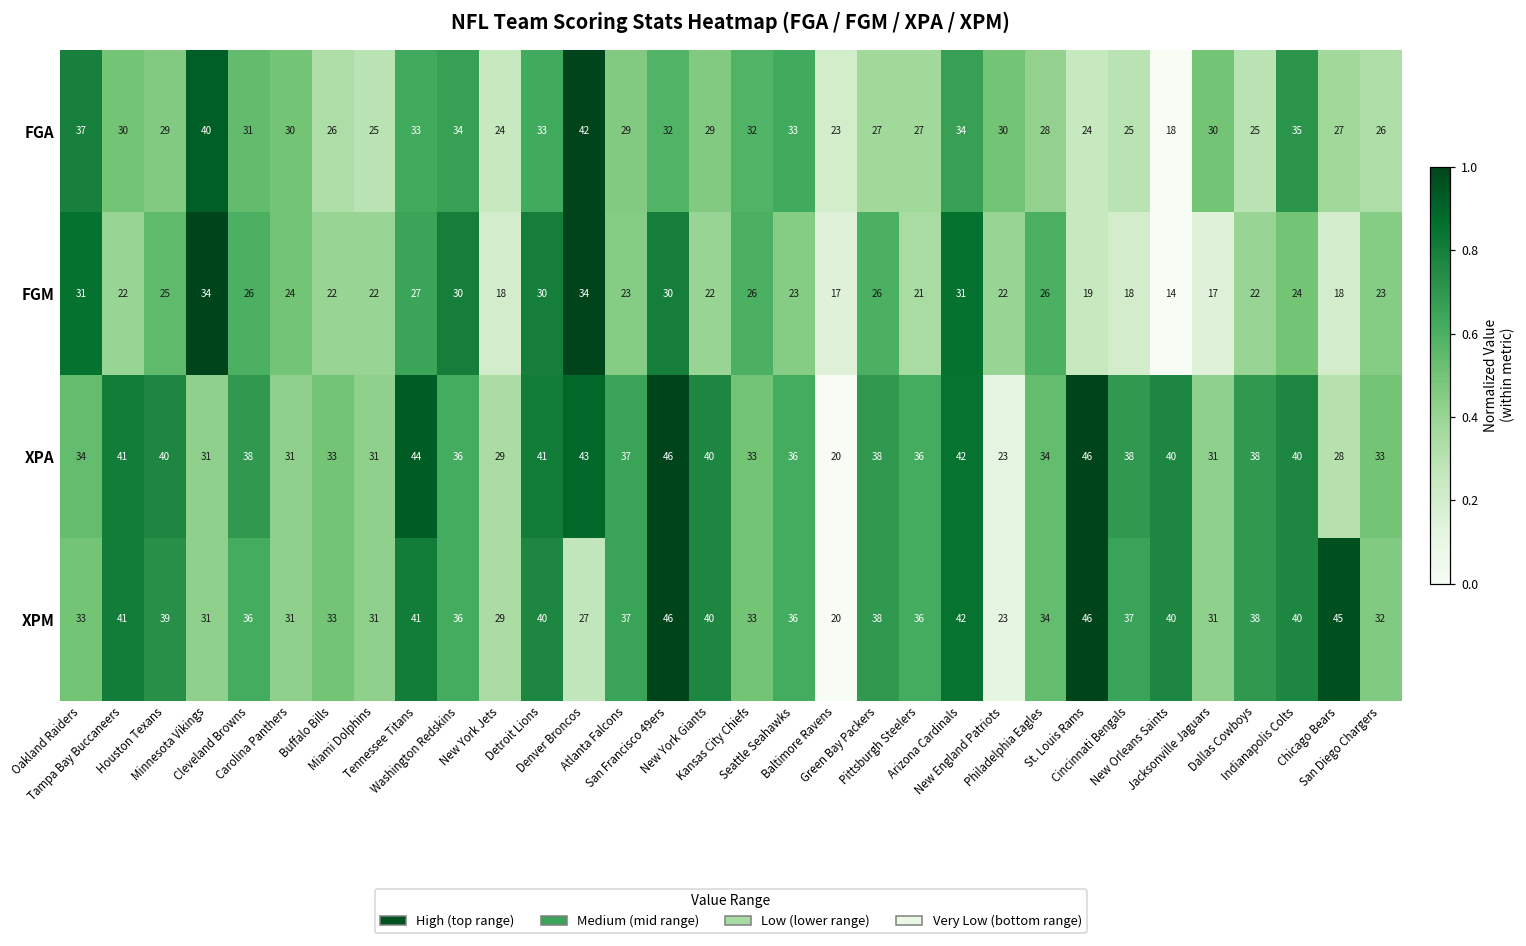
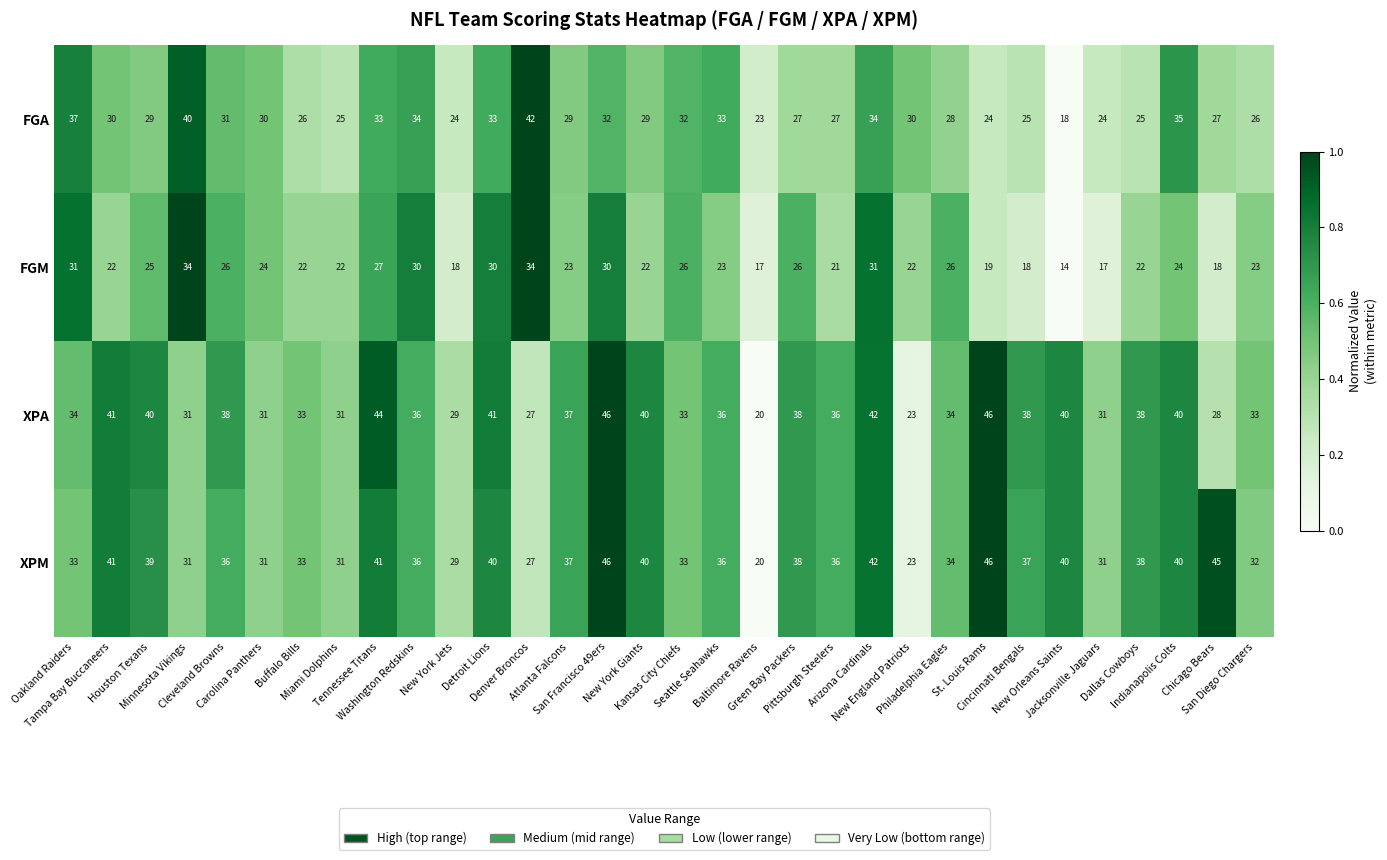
  {
    "FGA": {
      "Oakland Raiders": 37,
      "Tampa Bay Buccaneers": 30,
      "Houston Texans": 29,
      "Minnesota Vikings": 40,
      "Cleveland Browns": 31,
      "Carolina Panthers": 30,
      "Buffalo Bills": 26,
      "Miami Dolphins": 25,
      "Tennessee Titans": 33,
      "Washington Redskins": 34,
      "New York Jets": 24,
      "Detroit Lions": 33,
      "Denver Broncos": 42,
      "Atlanta Falcons": 29,
      "San Francisco 49ers": 32,
      "New York Giants": 29,
      "Kansas City Chiefs": 32,
      "Seattle Seahawks": 33,
      "Baltimore Ravens": 23,
      "Green Bay Packers": 27,
      "Pittsburgh Steelers": 27,
      "Arizona Cardinals": 34,
      "New England Patriots": 30,
      "Philadelphia Eagles": 28,
      "St. Louis Rams": 24,
      "Cincinnati Bengals": 25,
      "New Orleans Saints": 18,
-     "Jacksonville Jaguars": 30,
+     "Jacksonville Jaguars": 24,
      "Dallas Cowboys": 25,
      "Indianapolis Colts": 35,
      "Chicago Bears": 27,
      "San Diego Chargers": 26
    },
    "FGM": {
      "Oakland Raiders": 31,
      "Tampa Bay Buccaneers": 22,
      "Houston Texans": 25,
      "Minnesota Vikings": 34,
      "Cleveland Browns": 26,
      "Carolina Panthers": 24,
      "Buffalo Bills": 22,
      "Miami Dolphins": 22,
      "Tennessee Titans": 27,
      "Washington Redskins": 30,
      "New York Jets": 18,
      "Detroit Lions": 30,
      "Denver Broncos": 34,
      "Atlanta Falcons": 23,
      "San Francisco 49ers": 30,
      "New York Giants": 22,
      "Kansas City Chiefs": 26,
      "Seattle Seahawks": 23,
      "Baltimore Ravens": 17,
      "Green Bay Packers": 26,
      "Pittsburgh Steelers": 21,
      "Arizona Cardinals": 31,
      "New England Patriots": 22,
      "Philadelphia Eagles": 26,
      "St. Louis Rams": 19,
      "Cincinnati Bengals": 18,
      "New Orleans Saints": 14,
      "Jacksonville Jaguars": 17,
      "Dallas Cowboys": 22,
      "Indianapolis Colts": 24,
      "Chicago Bears": 18,
      "San Diego Chargers": 23
    },
    "XPA": {
      "Oakland Raiders": 34,
      "Tampa Bay Buccaneers": 41,
      "Houston Texans": 40,
      "Minnesota Vikings": 31,
      "Cleveland Browns": 38,
      "Carolina Panthers": 31,
      "Buffalo Bills": 33,
      "Miami Dolphins": 31,
      "Tennessee Titans": 44,
      "Washington Redskins": 36,
      "New York Jets": 29,
      "Detroit Lions": 41,
-     "Denver Broncos": 43,
+     "Denver Broncos": 27,
      "Atlanta Falcons": 37,
      "San Francisco 49ers": 46,
      "New York Giants": 40,
      "Kansas City Chiefs": 33,
      "Seattle Seahawks": 36,
      "Baltimore Ravens": 20,
      "Green Bay Packers": 38,
      "Pittsburgh Steelers": 36,
      "Arizona Cardinals": 42,
      "New England Patriots": 23,
      "Philadelphia Eagles": 34,
      "St. Louis Rams": 46,
      "Cincinnati Bengals": 38,
      "New Orleans Saints": 40,
      "Jacksonville Jaguars": 31,
      "Dallas Cowboys": 38,
      "Indianapolis Colts": 40,
      "Chicago Bears": 28,
      "San Diego Chargers": 33
    },
    "XPM": {
      "Oakland Raiders": 33,
      "Tampa Bay Buccaneers": 41,
      "Houston Texans": 39,
      "Minnesota Vikings": 31,
      "Cleveland Browns": 36,
      "Carolina Panthers": 31,
      "Buffalo Bills": 33,
      "Miami Dolphins": 31,
      "Tennessee Titans": 41,
      "Washington Redskins": 36,
      "New York Jets": 29,
      "Detroit Lions": 40,
      "Denver Broncos": 27,
      "Atlanta Falcons": 37,
      "San Francisco 49ers": 46,
      "New York Giants": 40,
      "Kansas City Chiefs": 33,
      "Seattle Seahawks": 36,
      "Baltimore Ravens": 20,
      "Green Bay Packers": 38,
      "Pittsburgh Steelers": 36,
      "Arizona Cardinals": 42,
      "New England Patriots": 23,
      "Philadelphia Eagles": 34,
      "St. Louis Rams": 46,
      "Cincinnati Bengals": 37,
      "New Orleans Saints": 40,
      "Jacksonville Jaguars": 31,
      "Dallas Cowboys": 38,
      "Indianapolis Colts": 40,
      "Chicago Bears": 45,
      "San Diego Chargers": 32
    }
  }
